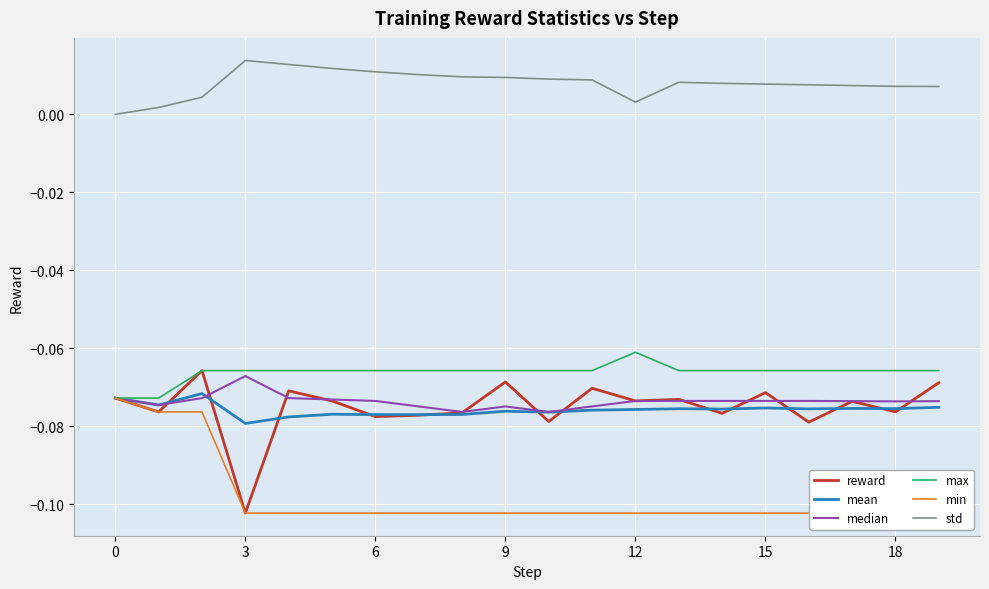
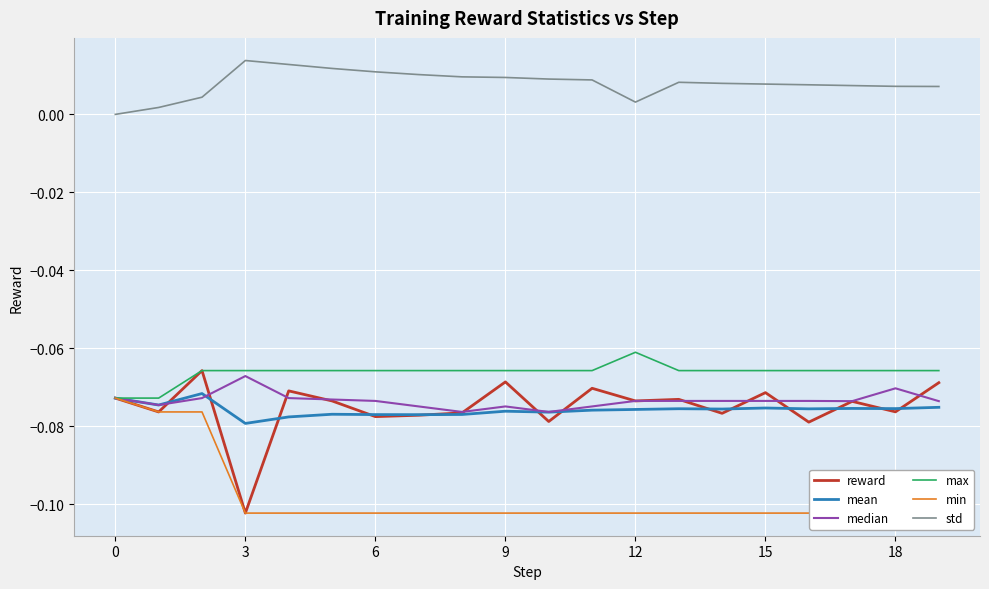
  {
    "reward": {
      "9": -0.069,
      "15": -0.071,
      "18": -0.076
    },
    "mean": {
      "3": -0.079,
      "9": -0.076,
      "12": -0.076,
      "15": -0.075,
      "18": -0.075
    },
    "median": {
      "3": -0.067,
      "6": -0.073,
      "9": -0.075,
      "15": -0.073,
-     "18": -0.074
+     "18": -0.070
    },
    "max": {
      "3": -0.066,
      "6": -0.066,
      "9": -0.066,
      "12": -0.061,
      "15": -0.066,
      "18": -0.066
    },
    "min": {
      "6": -0.102,
      "9": -0.102,
      "12": -0.102,
      "15": -0.102
    },
    "std": {
      "0": 0.000,
      "3": 0.014,
      "6": 0.011,
      "9": 0.009,
      "12": 0.003,
      "15": 0.008,
      "18": 0.007
    }
  }
